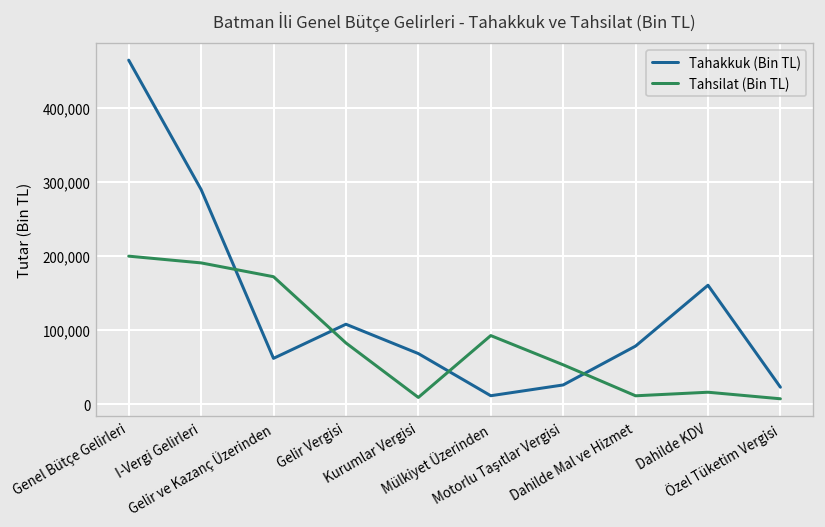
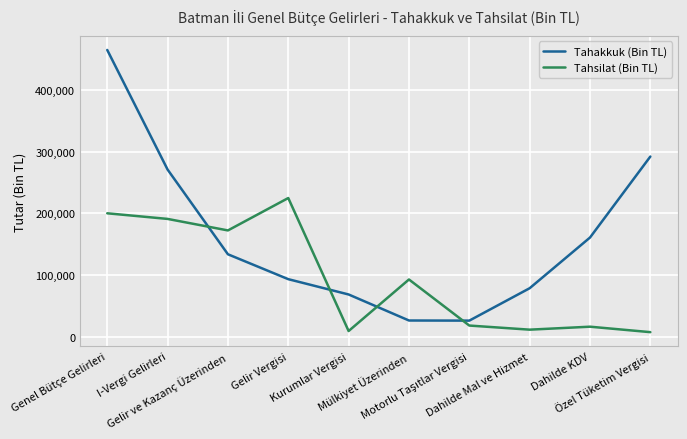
  {
    "Tahakkuk (Bin TL)": {
      "Genel Bütçe Gelirleri": "470,000",
-     "I-Vergi Gelirleri": "290,000",
-     "Gelir ve Kazanç Üzerinden": "60,000",
-     "Gelir Vergisi": "110,000",
+     "I-Vergi Gelirleri": "270,000",
+     "Gelir ve Kazanç Üzerinden": "130,000",
+     "Gelir Vergisi": "90,000",
      "Kurumlar Vergisi": "70,000",
-     "Mülkiyet Üzerinden": "10,000",
+     "Mülkiyet Üzerinden": "30,000",
      "Motorlu Taşıtlar Vergisi": "30,000",
      "Dahilde Mal ve Hizmet": "80,000",
      "Dahilde KDV": "160,000",
-     "Özel Tüketim Vergisi": "20,000"
+     "Özel Tüketim Vergisi": "290,000"
    },
    "Tahsilat (Bin TL)": {
      "Genel Bütçe Gelirleri": "200,000",
      "I-Vergi Gelirleri": "190,000",
      "Gelir ve Kazanç Üzerinden": "170,000",
-     "Gelir Vergisi": "80,000",
+     "Gelir Vergisi": "220,000",
      "Kurumlar Vergisi": "10,000",
      "Mülkiyet Üzerinden": "90,000",
-     "Motorlu Taşıtlar Vergisi": "50,000",
+     "Motorlu Taşıtlar Vergisi": "20,000",
      "Dahilde Mal ve Hizmet": "10,000",
      "Dahilde KDV": "20,000",
      "Özel Tüketim Vergisi": "10,000"
    }
  }
